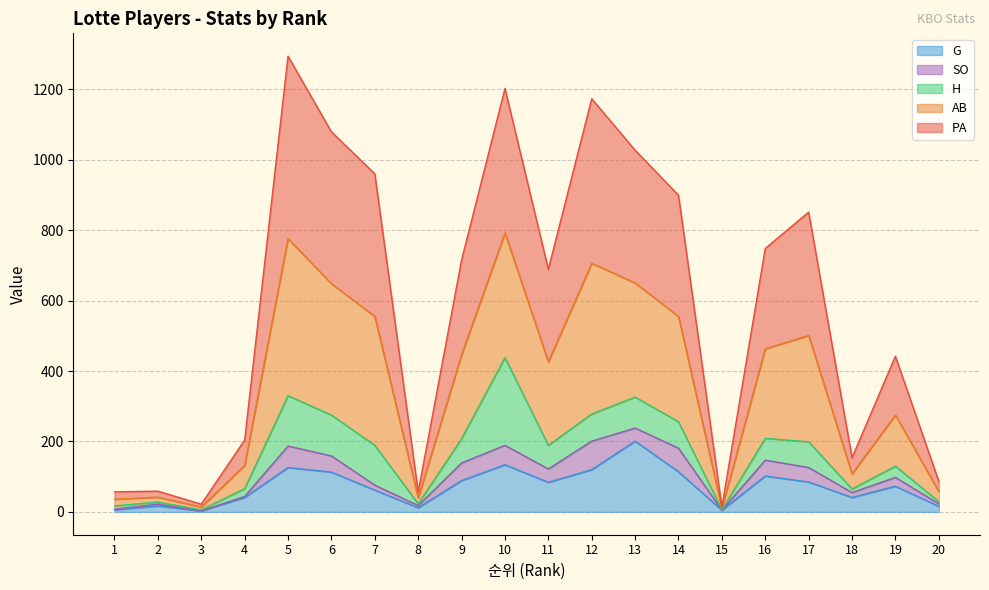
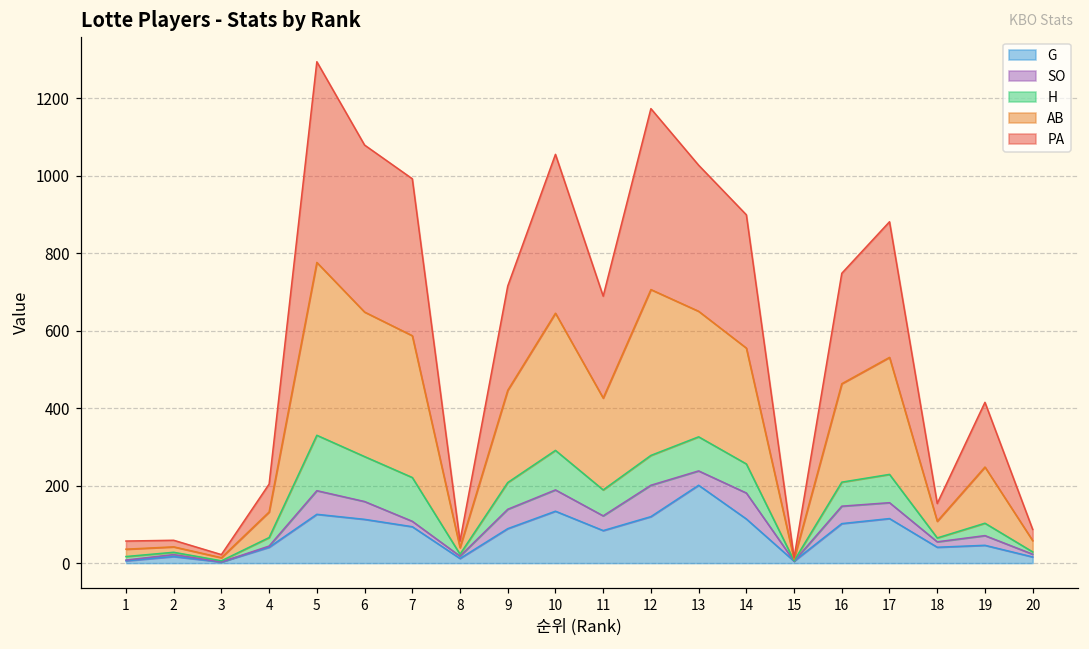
  {
    "G": {
      "5": 130,
      "6": 110,
-     "7": 60,
+     "7": 90,
      "9": 90,
      "10": 130,
      "11": 80,
      "12": 120,
      "13": 200,
      "14": 110,
      "16": 100,
-     "17": 90,
+     "17": 120,
      "18": 40,
-     "19": 70
+     "19": 50
    },
    "SO": {
      "5": 60,
      "6": 50,
      "7": 10,
      "9": 50,
      "10": 60,
      "11": 40,
      "12": 80,
      "13": 40,
      "14": 70,
      "16": 50,
      "17": 40,
      "18": 10,
      "19": 30
    },
    "H": {
      "1": 10,
      "4": 20,
      "5": 140,
      "6": 120,
      "7": 110,
      "9": 70,
-     "10": 250,
+     "10": 100,
      "11": 70,
      "12": 80,
      "13": 90,
      "14": 80,
      "16": 60,
      "17": 70,
      "18": 10,
      "19": 30
    }
  }
